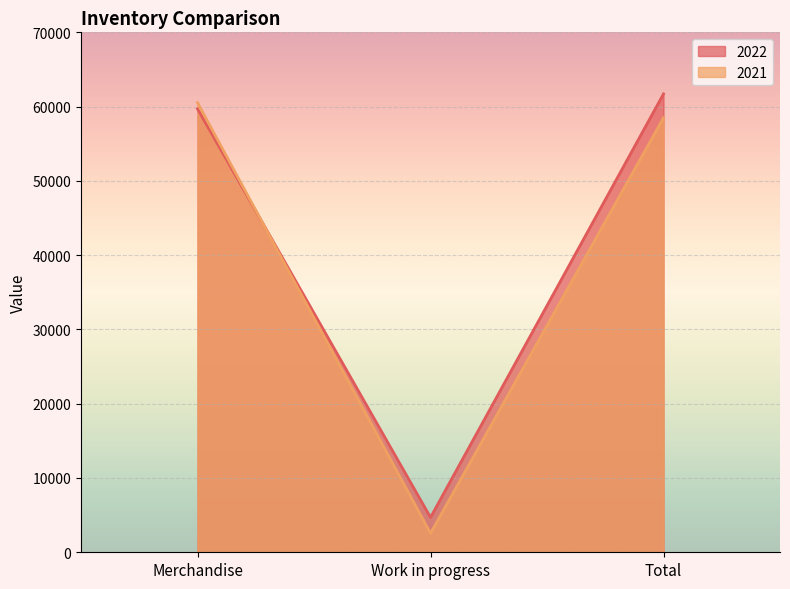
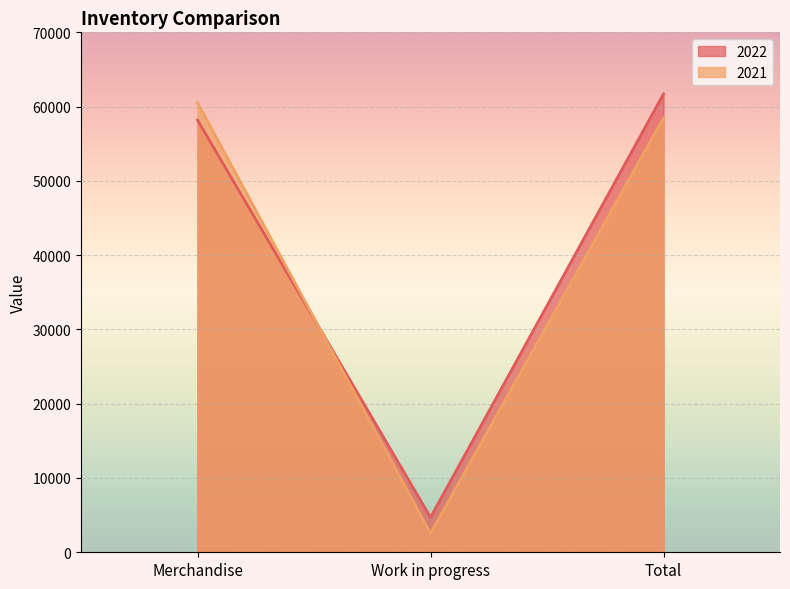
  {
    "2022": {
-     "Merchandise": 60000,
+     "Merchandise": 58000,
      "Work in progress": 5000,
      "Total": 62000
    },
    "2021": {
      "Merchandise": 61000,
      "Work in progress": 3000,
      "Total": 58000
    }
  }
